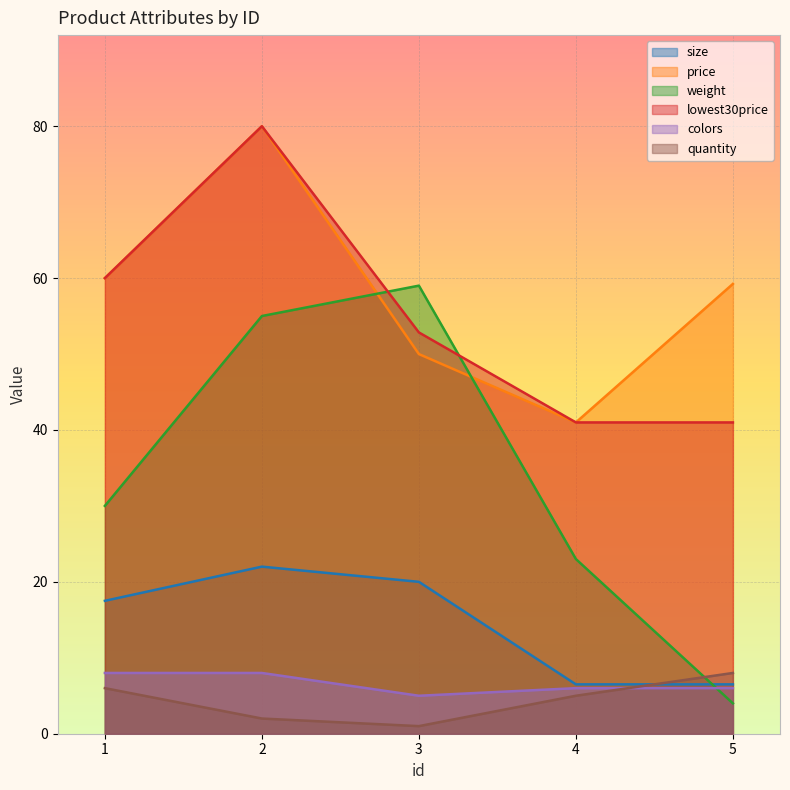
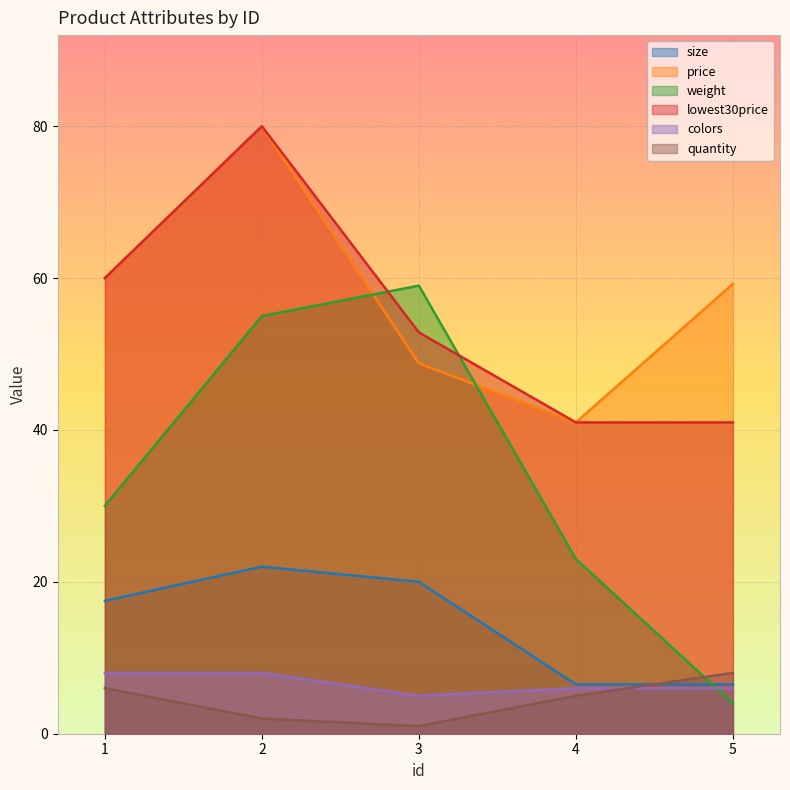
  {
    "size": {
      "1": 18,
      "2": 22,
      "3": 20,
      "4": 7,
      "5": 7
    },
    "price": {
-     "3": 50,
+     "3": 49,
      "5": 59
    },
    "weight": {
      "1": 30,
      "2": 55,
      "3": 59,
      "4": 23,
      "5": 4
    },
    "lowest30price": {
      "3": 53,
      "5": 41
    },
    "colors": {
      "1": 8,
      "2": 8,
      "3": 5,
      "4": 6,
      "5": 6
    },
    "quantity": {
      "1": 6,
      "2": 2,
      "3": 1,
      "4": 5,
      "5": 8
    }
  }
